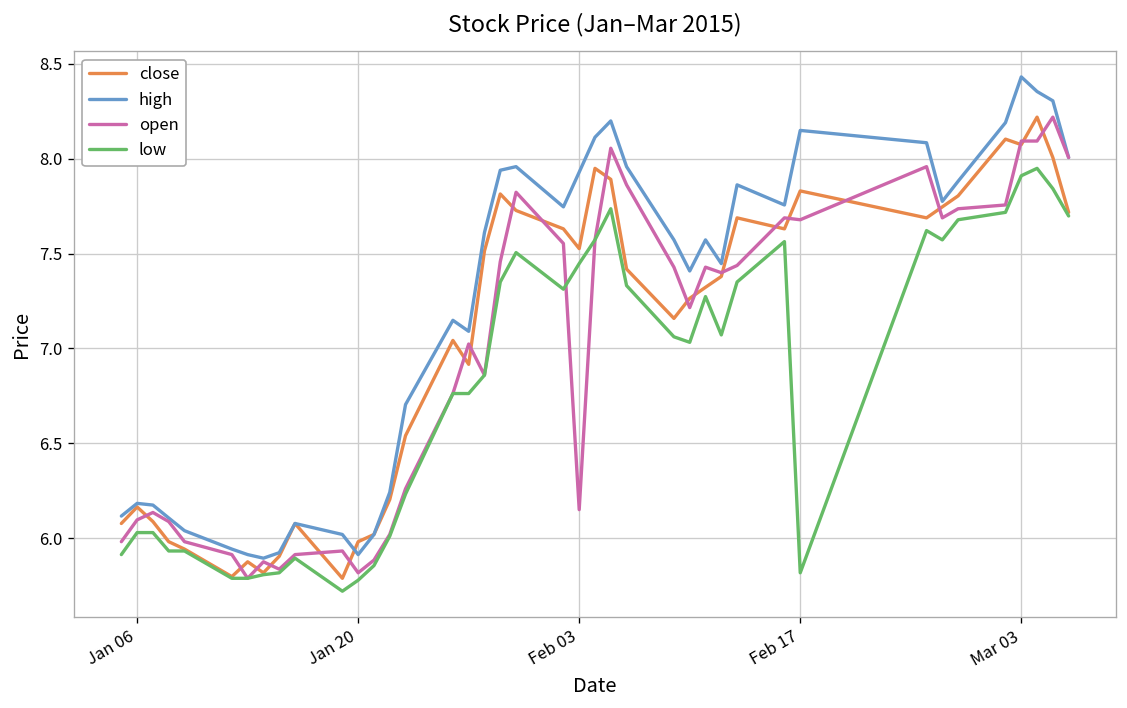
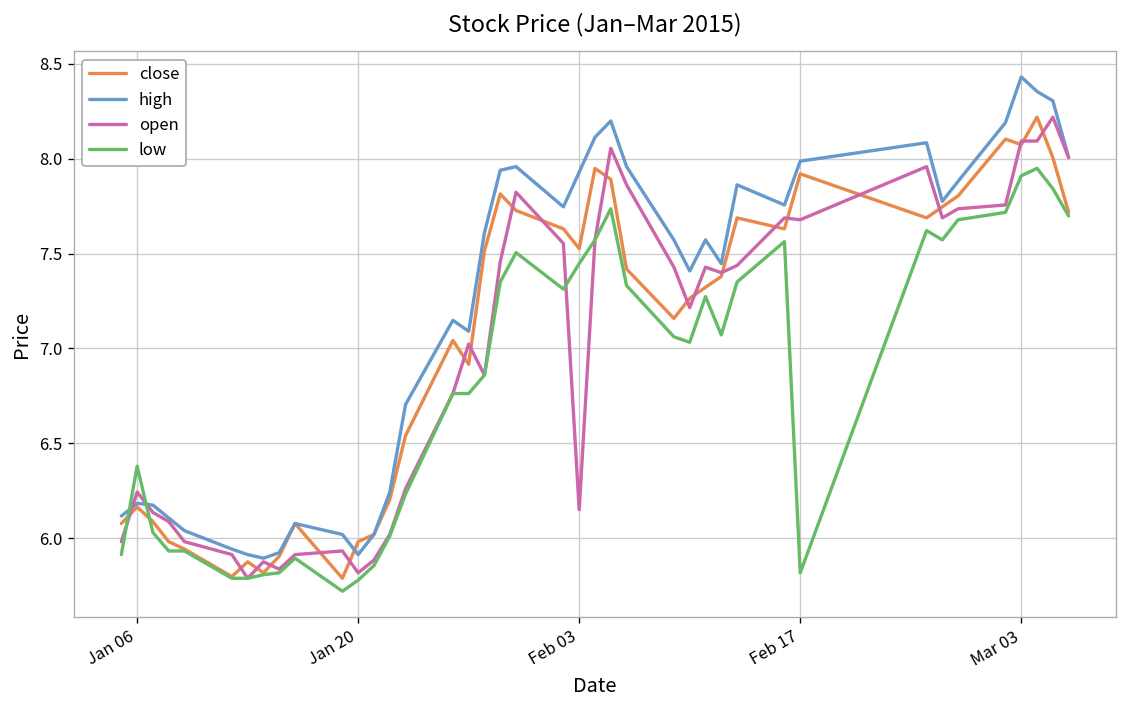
  {
    "close": {
      "Jan 06": 6.16,
      "Jan 20": 5.98,
      "Feb 03": 7.53,
-     "Feb 17": 7.83,
+     "Feb 17": 7.92,
      "Mar 03": 8.07
    },
    "high": {
      "Jan 06": 6.18,
      "Jan 20": 5.91,
      "Feb 03": 7.93,
-     "Feb 17": 8.15,
+     "Feb 17": 7.99,
      "Mar 03": 8.43
    },
    "open": {
-     "Jan 06": 6.10,
+     "Jan 06": 6.24,
      "Jan 20": 5.82,
      "Feb 03": 6.15,
      "Feb 17": 7.68,
      "Mar 03": 8.09
    },
    "low": {
-     "Jan 06": 6.03,
+     "Jan 06": 6.38,
      "Jan 20": 5.78,
      "Feb 03": 7.45,
      "Feb 17": 5.82,
      "Mar 03": 7.91
    }
  }
